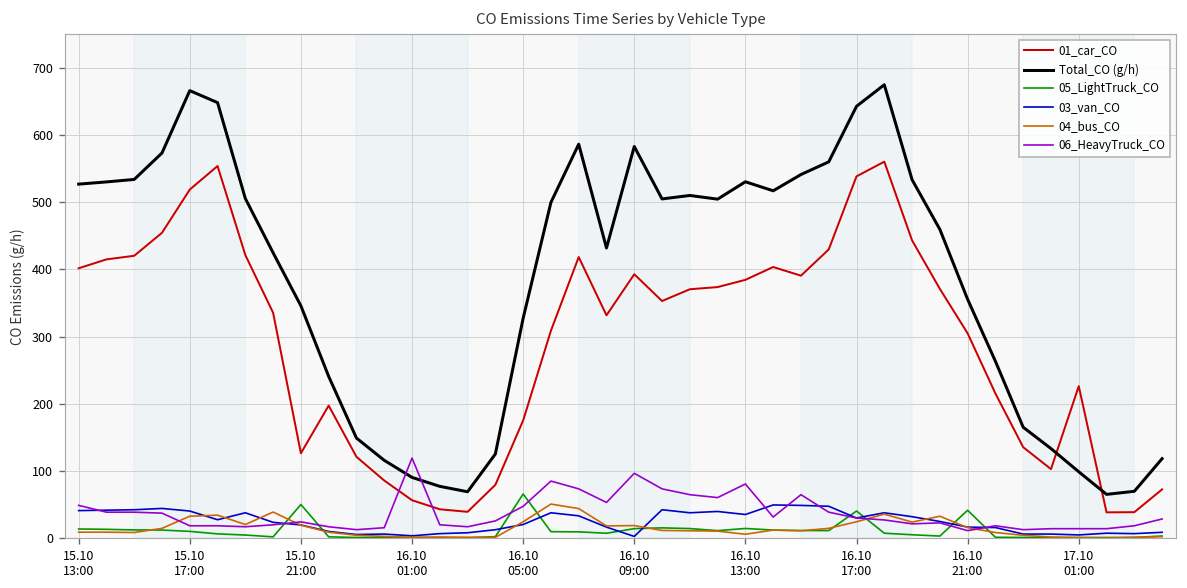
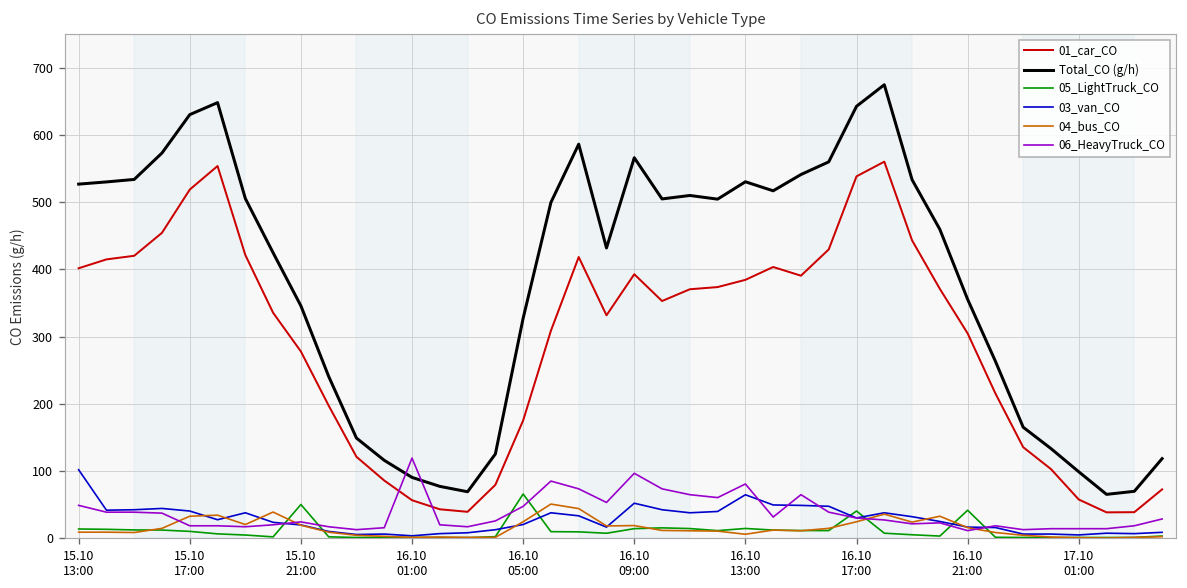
  {
    "01_car_CO": {
      "15.10 13:00": 400,
      "15.10 17:00": 520,
-     "15.10 21:00": 130,
+     "15.10 21:00": 280,
      "16.10 01:00": 60,
      "16.10 05:00": 180,
      "16.10 09:00": 390,
      "16.10 13:00": 380,
      "16.10 17:00": 540,
      "16.10 21:00": 300,
-     "17.10 01:00": 230
+     "17.10 01:00": 60
    },
    "Total_CO (g/h)": {
      "15.10 13:00": 530,
-     "15.10 17:00": 670,
+     "15.10 17:00": 630,
      "15.10 21:00": 350,
      "16.10 01:00": 90,
      "16.10 05:00": 330,
-     "16.10 09:00": 580,
+     "16.10 09:00": 570,
      "16.10 13:00": 530,
      "16.10 17:00": 640,
      "16.10 21:00": 360,
      "17.10 01:00": 100
    },
    "05_LightTruck_CO": {
      "15.10 13:00": 10,
      "15.10 17:00": 10,
      "15.10 21:00": 50,
      "16.10 05:00": 70,
      "16.10 09:00": 10,
      "16.10 13:00": 10,
      "16.10 17:00": 40,
      "16.10 21:00": 40
    },
    "03_van_CO": {
-     "15.10 13:00": 40,
+     "15.10 13:00": 100,
      "15.10 17:00": 40,
-     "16.10 09:00": 0,
-     "16.10 13:00": 40
+     "16.10 09:00": 50,
+     "16.10 13:00": 60
    },
    "04_bus_CO": {
      "15.10 13:00": 10,
      "15.10 17:00": 30,
      "16.10 09:00": 20,
      "16.10 13:00": 10,
      "16.10 17:00": 20
    },
    "06_HeavyTruck_CO": {
      "15.10 13:00": 50,
      "15.10 17:00": 20,
      "15.10 21:00": 20,
      "16.10 01:00": 120,
      "16.10 05:00": 50,
      "16.10 09:00": 100,
      "16.10 13:00": 80,
      "17.10 01:00": 10
    }
  }
